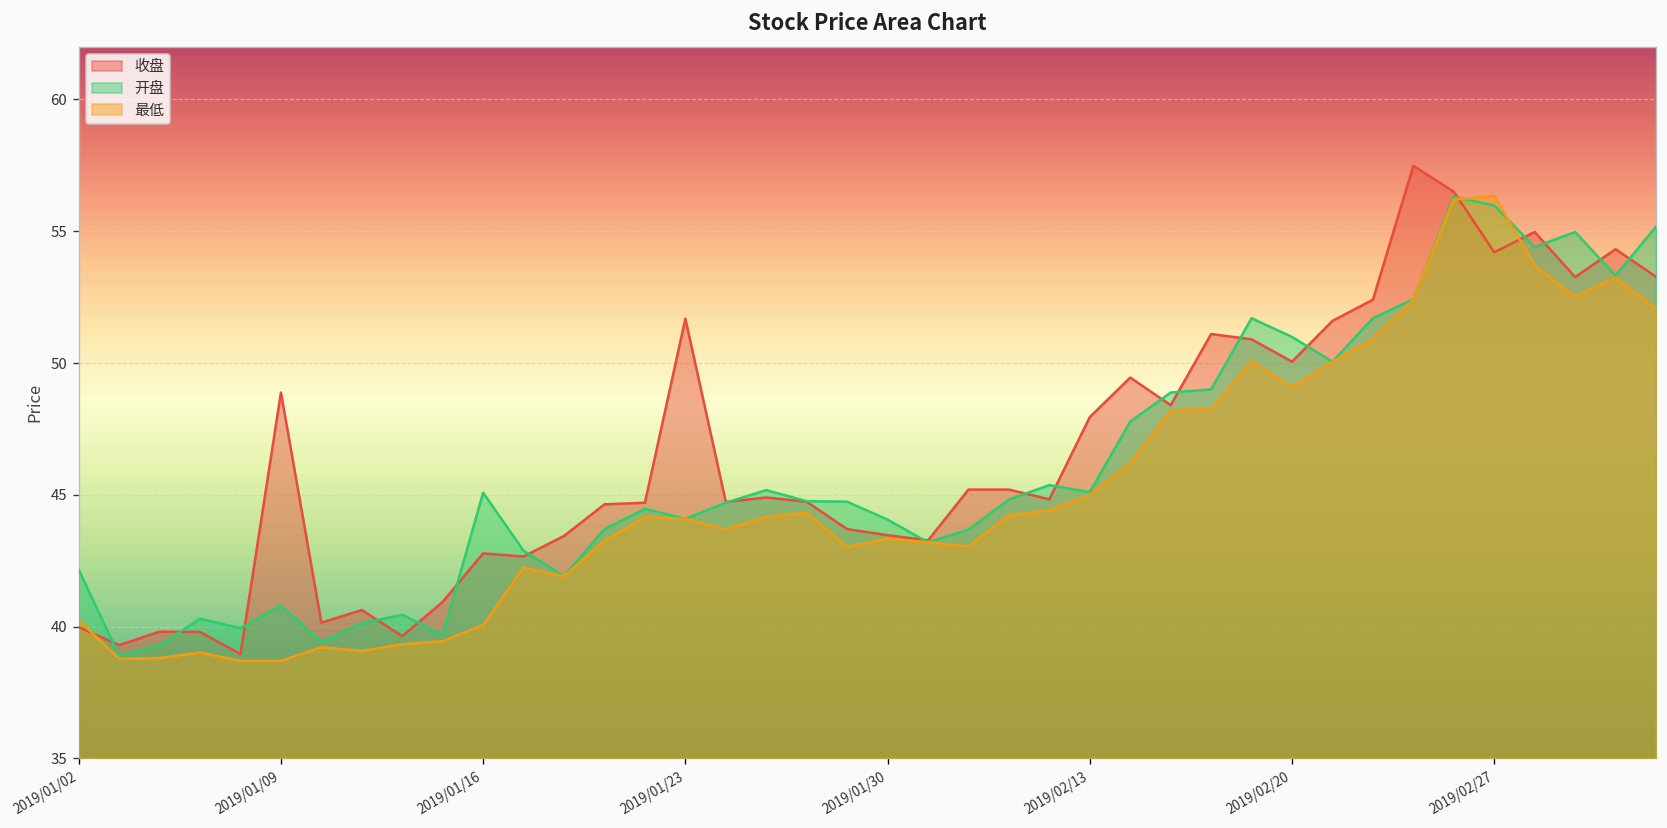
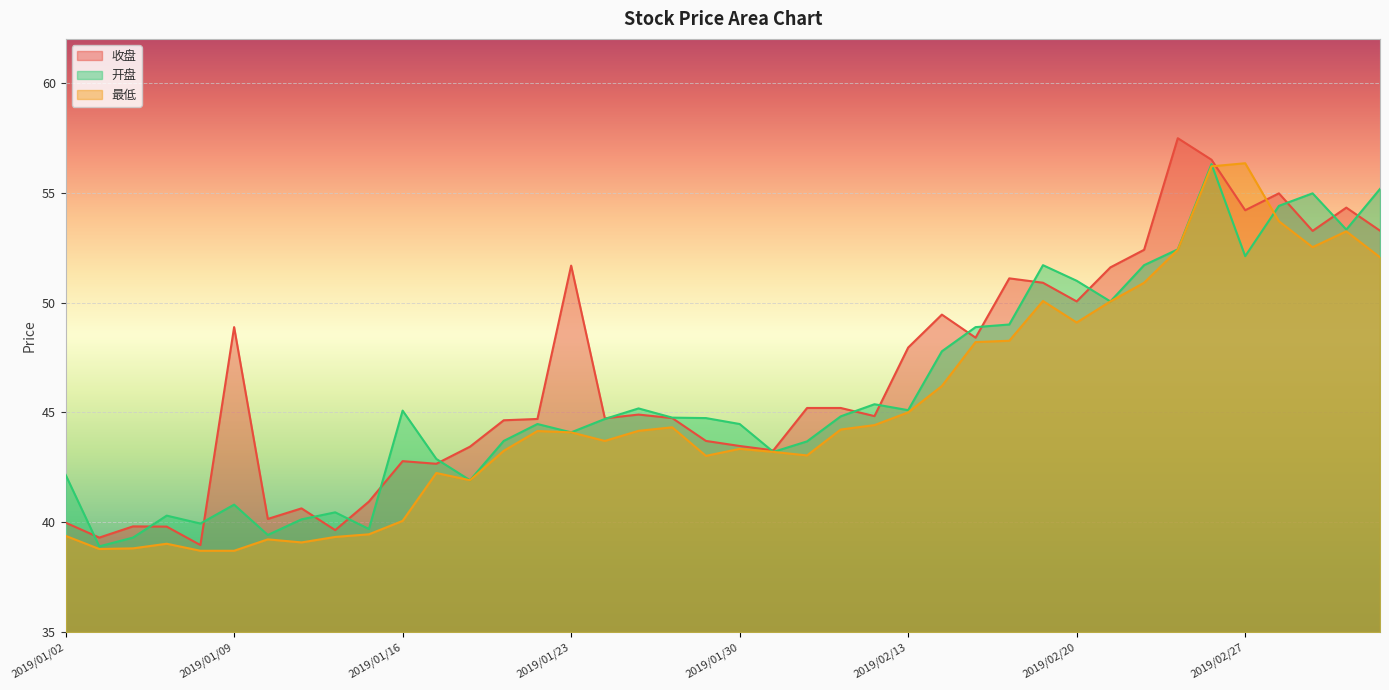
  {
    "收盘": {
      "2019/01/02": 40.0,
      "2019/01/09": 48.9,
      "2019/01/16": 42.8,
      "2019/01/23": 51.7,
      "2019/01/30": 43.5,
      "2019/02/13": 48.0,
      "2019/02/20": 50.1,
      "2019/02/27": 54.2
    },
    "开盘": {
      "2019/01/02": 42.2,
      "2019/01/09": 40.8,
      "2019/01/16": 45.1,
-     "2019/01/30": 44.1,
+     "2019/01/30": 44.5,
      "2019/02/20": 51.0,
-     "2019/02/27": 56.0
+     "2019/02/27": 52.1
    },
    "最低": {
-     "2019/01/02": 40.3,
+     "2019/01/02": 39.4,
      "2019/01/09": 38.7,
      "2019/01/16": 40.1,
      "2019/01/30": 43.3,
      "2019/02/20": 49.1,
      "2019/02/27": 56.3
    }
  }
